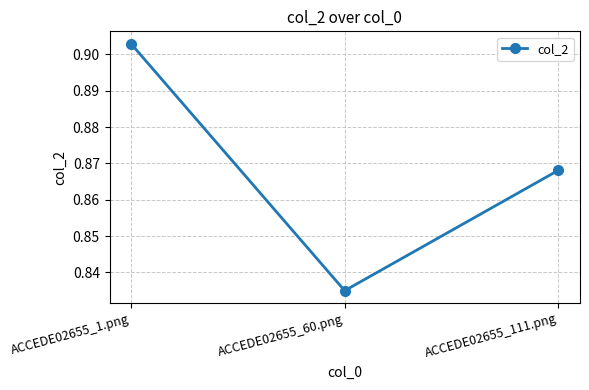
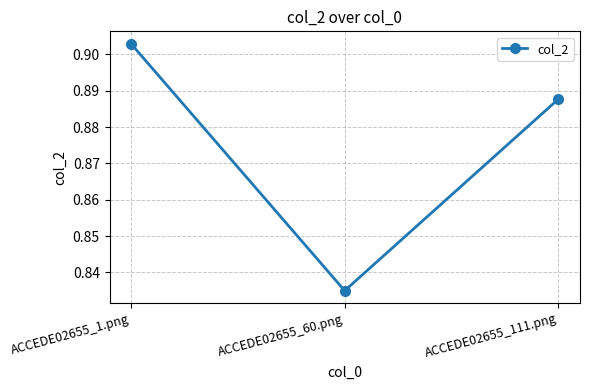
  {
    "ACCEDE02655_1.png": 0.903,
    "ACCEDE02655_60.png": 0.835,
-   "ACCEDE02655_111.png": 0.868
+   "ACCEDE02655_111.png": 0.888
  }
